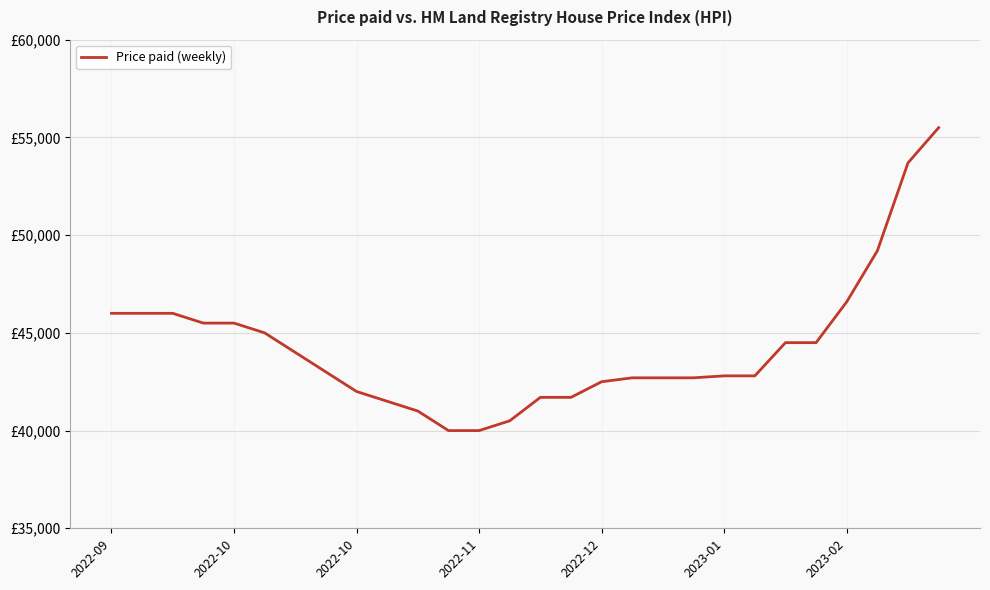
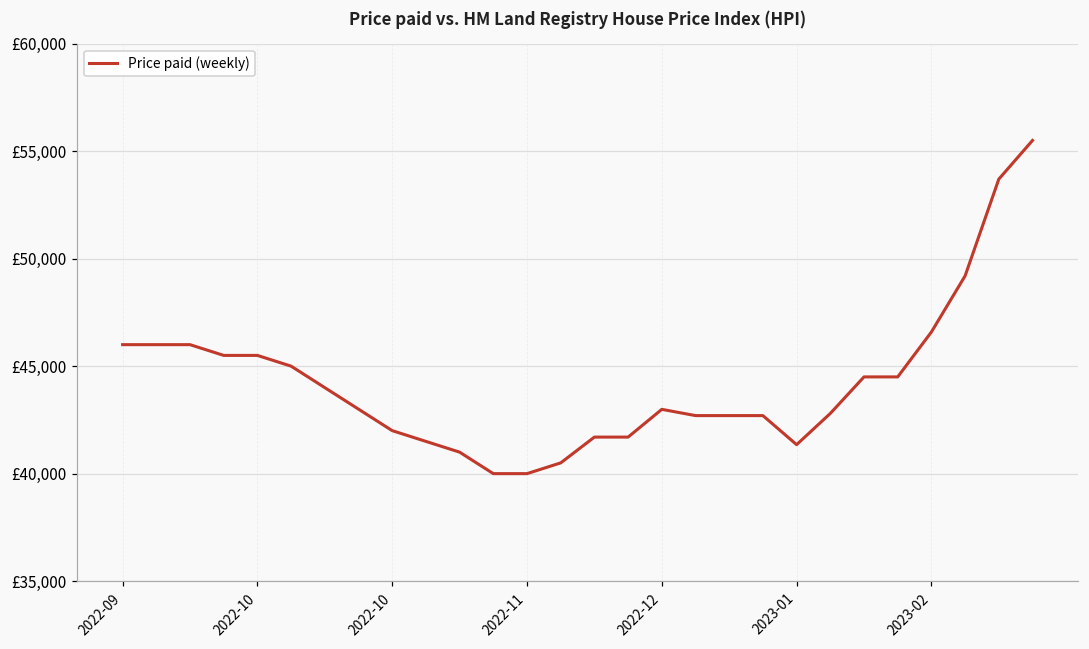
  {
    "2022-09": "£46,000",
    "2022-11": "£40,000",
-   "2022-12": "£42,500",
-   "2023-01": "£42,800",
+   "2022-12": "£43,000",
+   "2023-01": "£41,300",
    "2023-02": "£46,600"
  }
